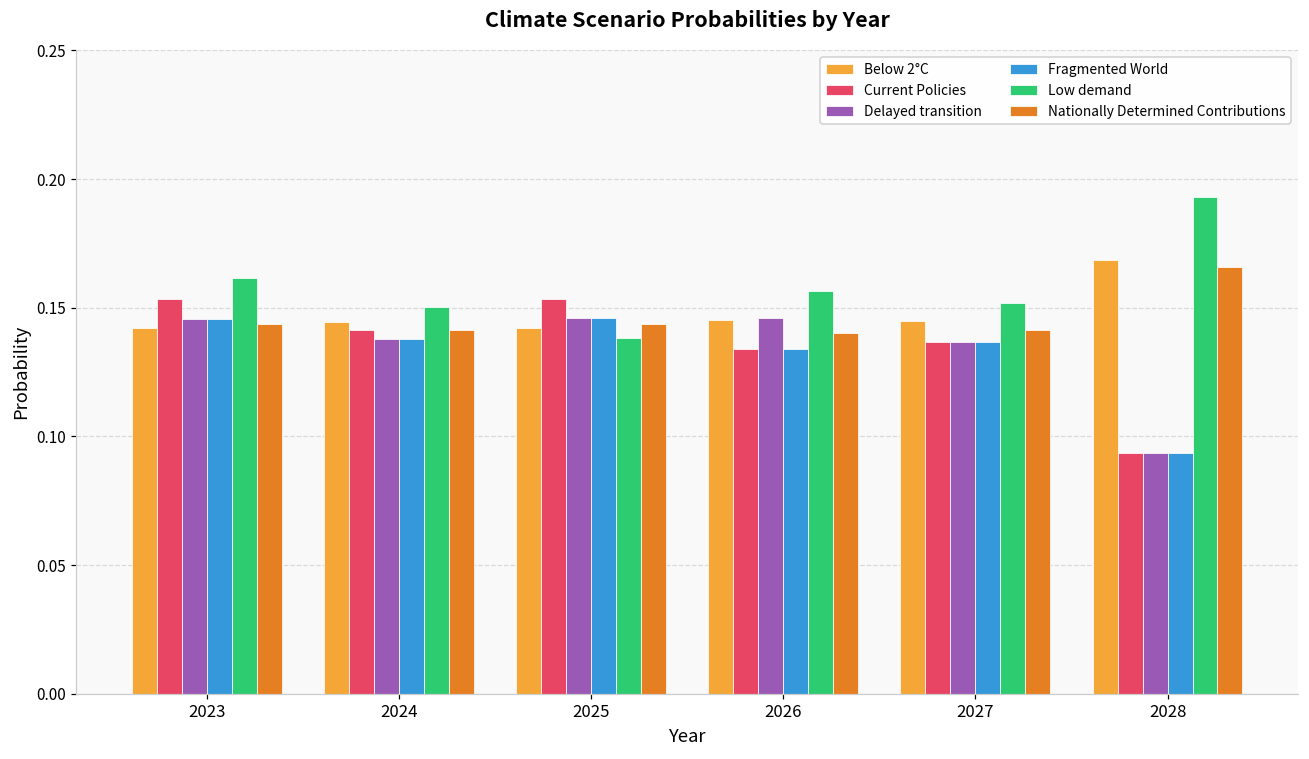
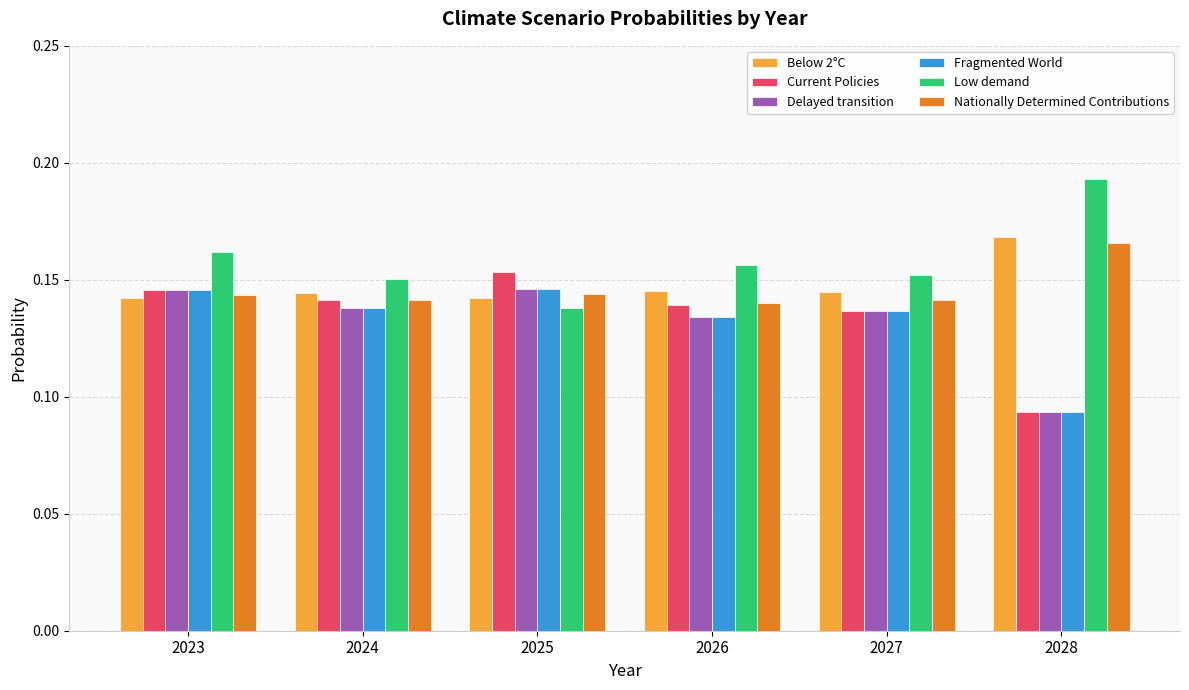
  {
    "Current Policies": {
-     "2023": 0.153,
+     "2023": 0.146,
      "2024": 0.141,
      "2025": 0.154,
-     "2026": 0.134,
+     "2026": 0.139,
      "2027": 0.137,
      "2028": 0.093
    },
    "Delayed transition": {
      "2023": 0.146,
      "2024": 0.138,
      "2025": 0.146,
-     "2026": 0.146,
+     "2026": 0.134,
      "2027": 0.137,
      "2028": 0.093
    },
    "Fragmented World": {
      "2023": 0.146,
      "2024": 0.138,
      "2025": 0.146,
      "2026": 0.134,
      "2027": 0.137,
      "2028": 0.093
    },
    "Low demand": {
      "2023": 0.162,
      "2024": 0.150,
      "2025": 0.138,
      "2026": 0.157,
      "2027": 0.152,
      "2028": 0.193
    }
  }
